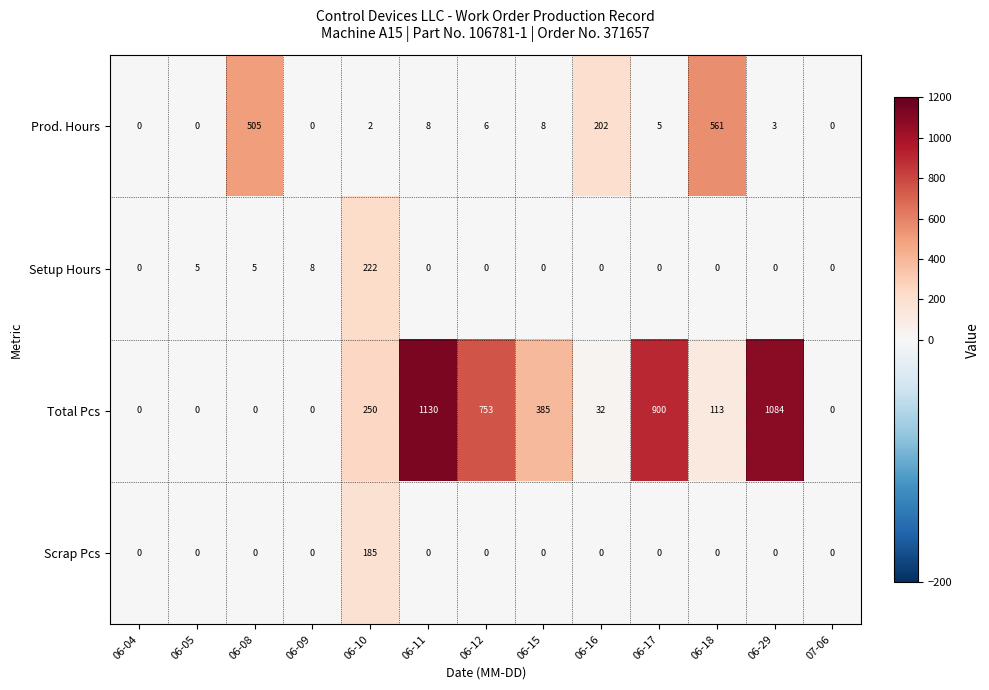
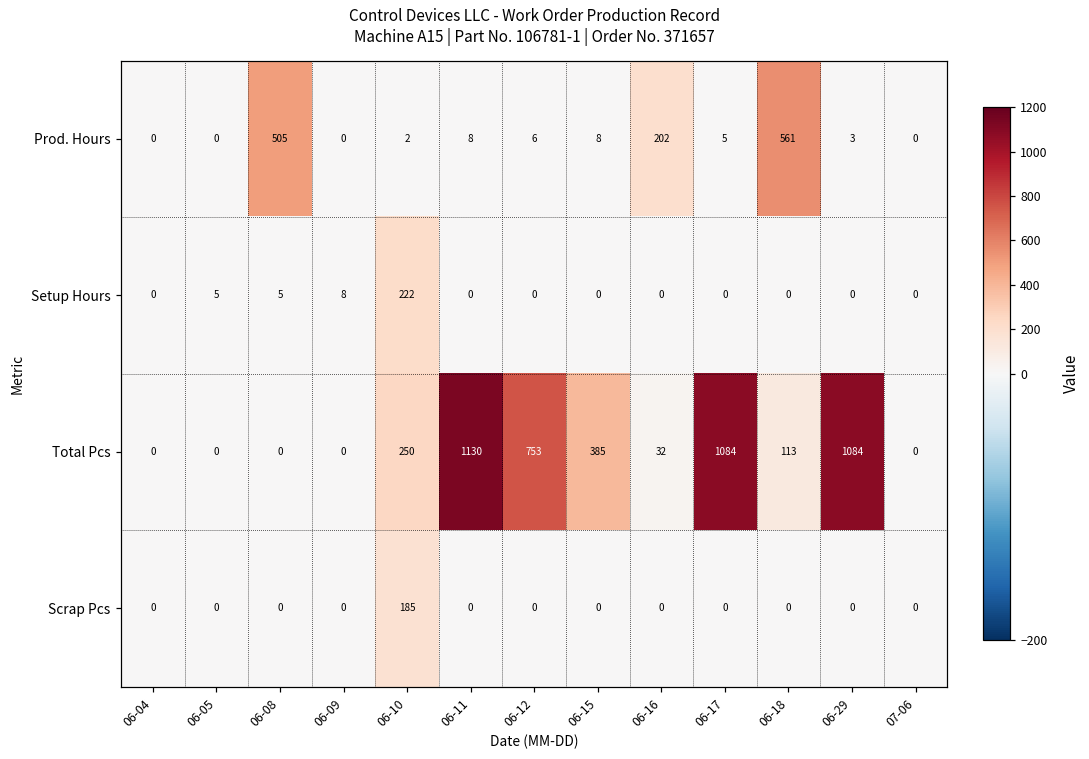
  {
    "Prod. Hours": {
      "06-04": 0,
      "06-05": 0,
      "06-08": 505,
      "06-09": 0,
      "06-10": 2,
      "06-11": 8,
      "06-12": 6,
      "06-15": 8,
      "06-16": 202,
      "06-17": 5,
      "06-18": 561,
      "06-29": 3,
      "07-06": 0
    },
    "Setup Hours": {
      "06-04": 0,
      "06-05": 5,
      "06-08": 5,
      "06-09": 8,
      "06-10": 222,
      "06-11": 0,
      "06-12": 0,
      "06-15": 0,
      "06-16": 0,
      "06-17": 0,
      "06-18": 0,
      "06-29": 0,
      "07-06": 0
    },
    "Total Pcs": {
      "06-04": 0,
      "06-05": 0,
      "06-08": 0,
      "06-09": 0,
      "06-10": 250,
      "06-11": 1130,
      "06-12": 753,
      "06-15": 385,
      "06-16": 32,
-     "06-17": 900,
+     "06-17": 1084,
      "06-18": 113,
      "06-29": 1084,
      "07-06": 0
    },
    "Scrap Pcs": {
      "06-04": 0,
      "06-05": 0,
      "06-08": 0,
      "06-09": 0,
      "06-10": 185,
      "06-11": 0,
      "06-12": 0,
      "06-15": 0,
      "06-16": 0,
      "06-17": 0,
      "06-18": 0,
      "06-29": 0,
      "07-06": 0
    }
  }
